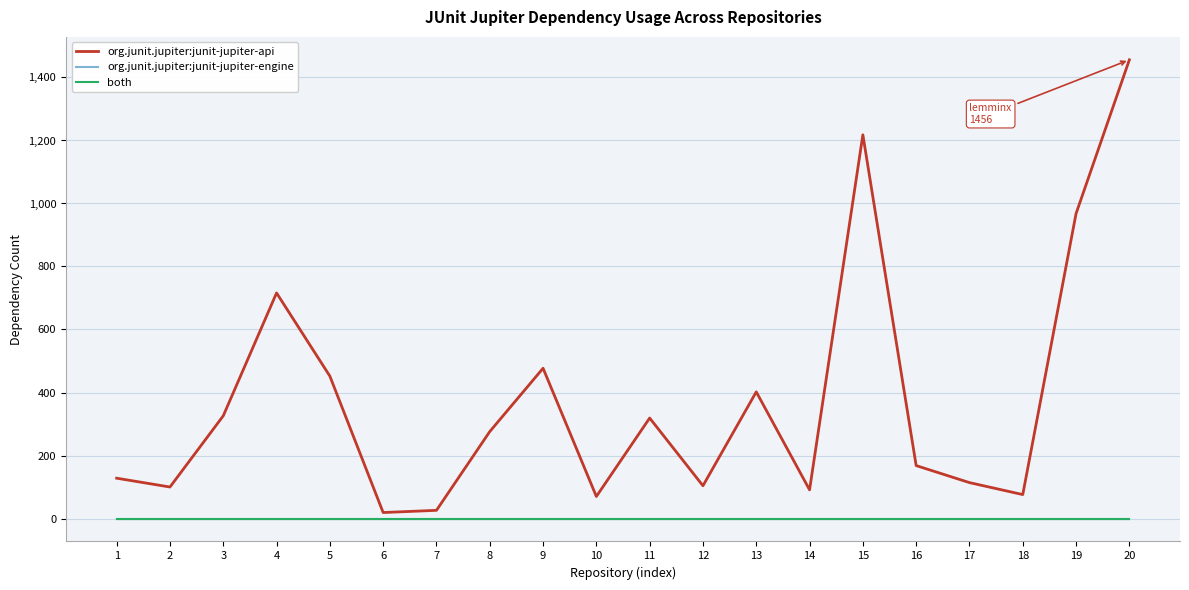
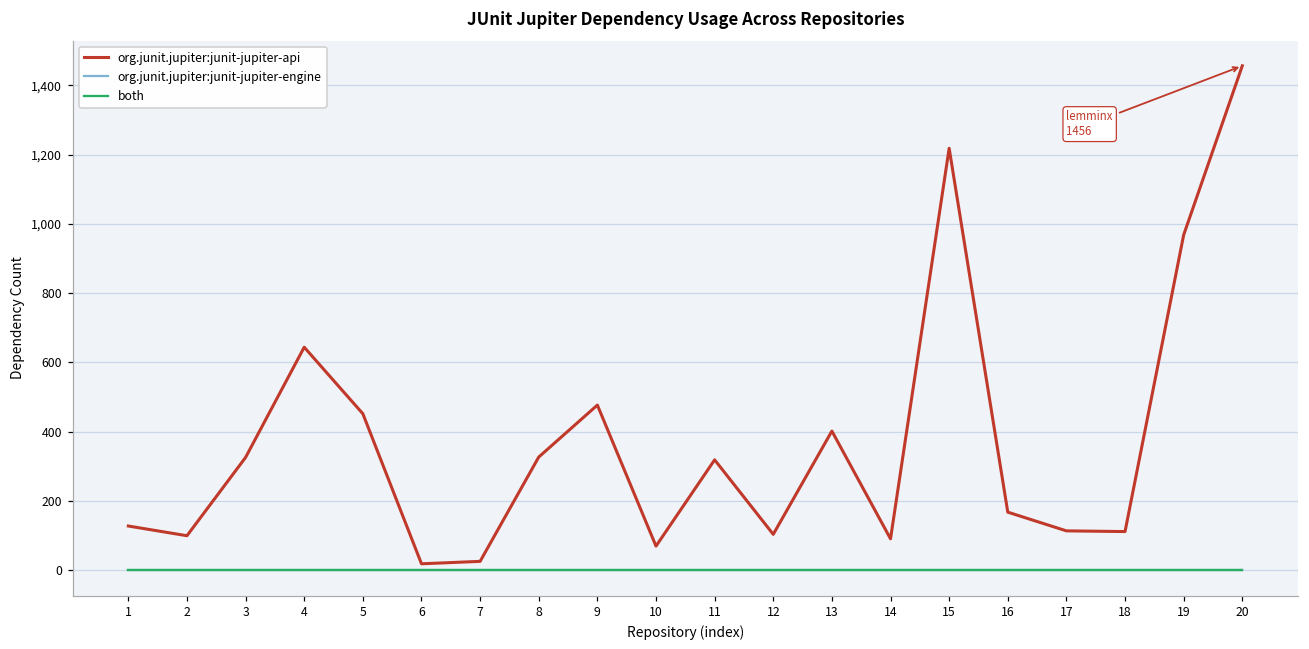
  {
    "org.junit.jupiter:junit-jupiter-api": {
      "1": "130",
      "2": "100",
      "3": "330",
-     "4": "720",
+     "4": "640",
      "5": "450",
      "6": "20",
      "7": "30",
-     "8": "280",
+     "8": "330",
      "9": "480",
      "10": "70",
      "11": "320",
      "12": "100",
      "13": "400",
      "14": "90",
      "15": "1,220",
      "16": "170",
      "17": "110",
-     "18": "80",
+     "18": "110",
      "19": "970"
    },
    "both": {
      "1": "0",
      "2": "0",
      "3": "0",
      "4": "0",
      "5": "0",
      "6": "0",
      "7": "0",
      "8": "0",
      "9": "0",
      "10": "0",
      "11": "0",
      "12": "0",
      "13": "0",
      "14": "0",
      "15": "0",
      "16": "0",
      "17": "0",
      "18": "0",
      "19": "0",
      "20": "0"
    }
  }
